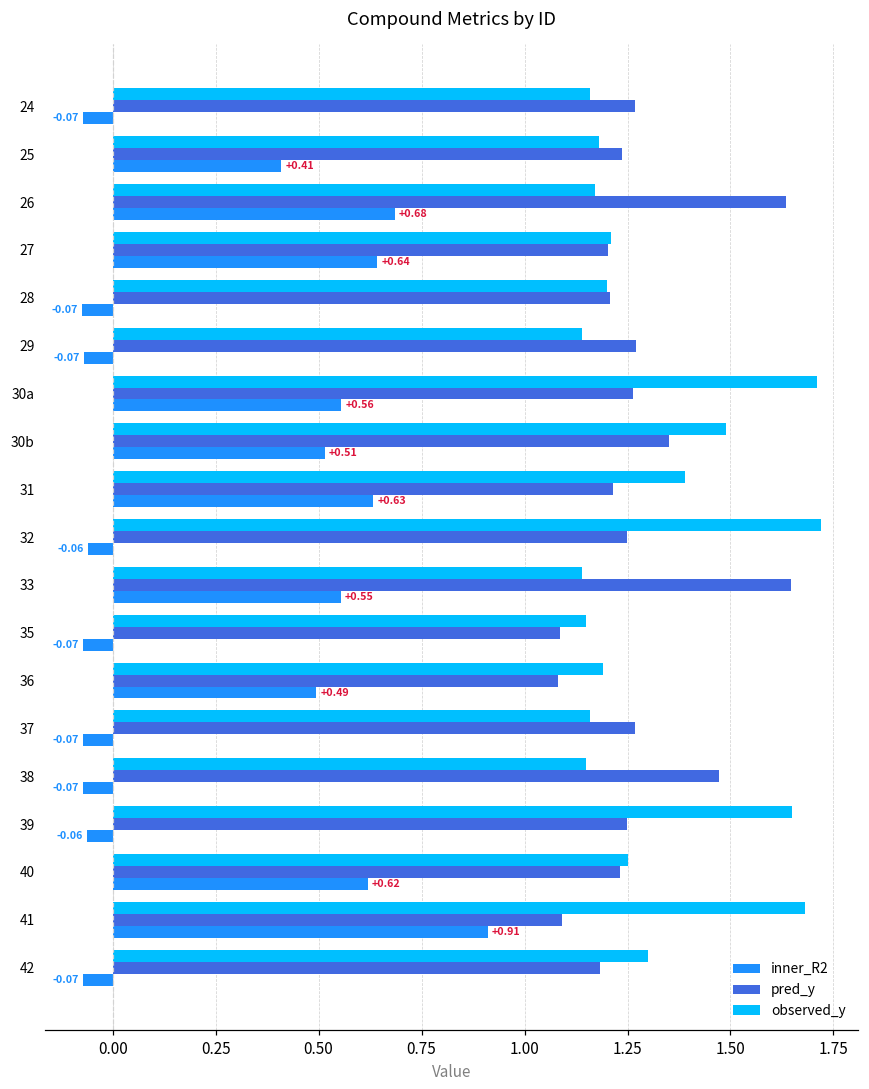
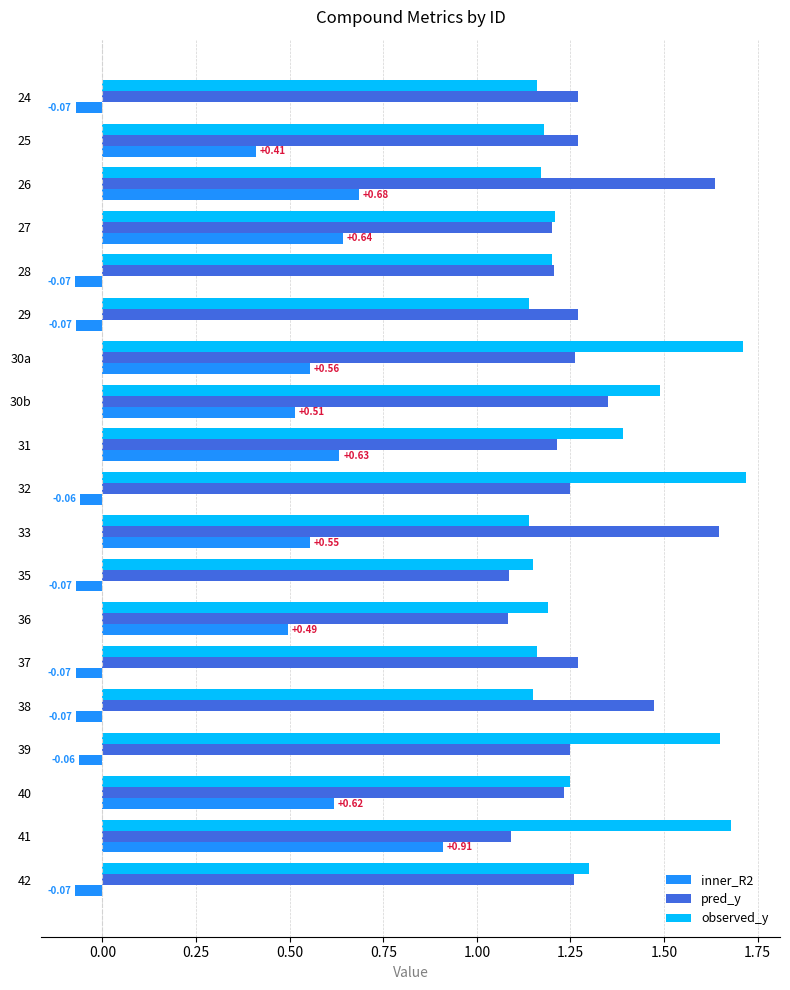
  {
    "pred_y": {
      "24": 1.27,
-     "25": 1.24,
+     "25": 1.27,
      "26": 1.64,
      "27": 1.20,
      "28": 1.21,
      "29": 1.27,
      "30a": 1.26,
      "30b": 1.35,
      "31": 1.21,
      "32": 1.25,
      "33": 1.65,
      "35": 1.08,
      "36": 1.08,
      "37": 1.27,
      "38": 1.47,
      "39": 1.25,
      "40": 1.23,
      "41": 1.09,
-     "42": 1.18
+     "42": 1.26
    }
  }
